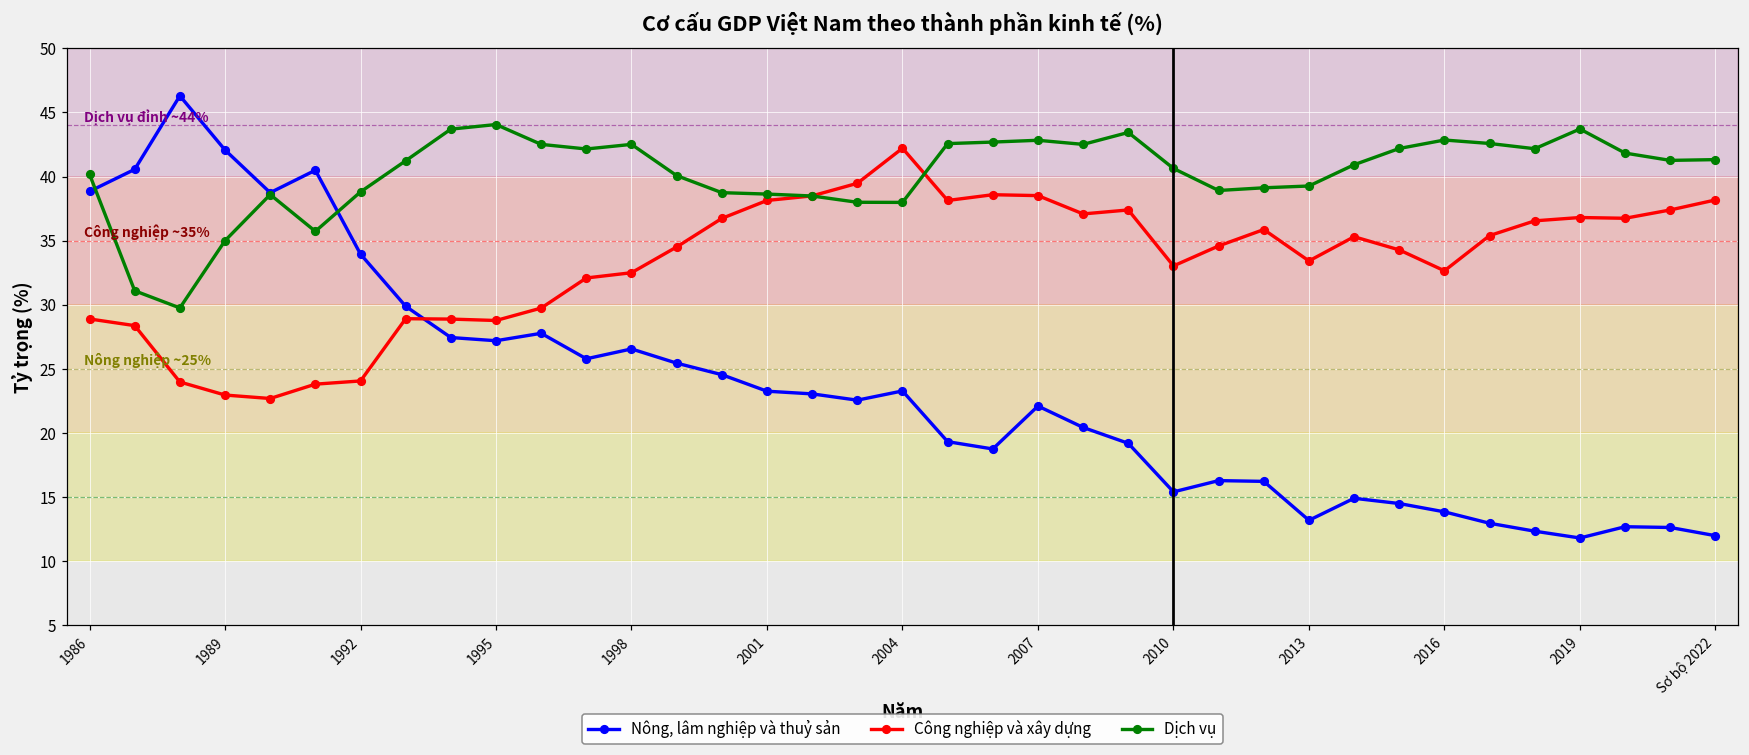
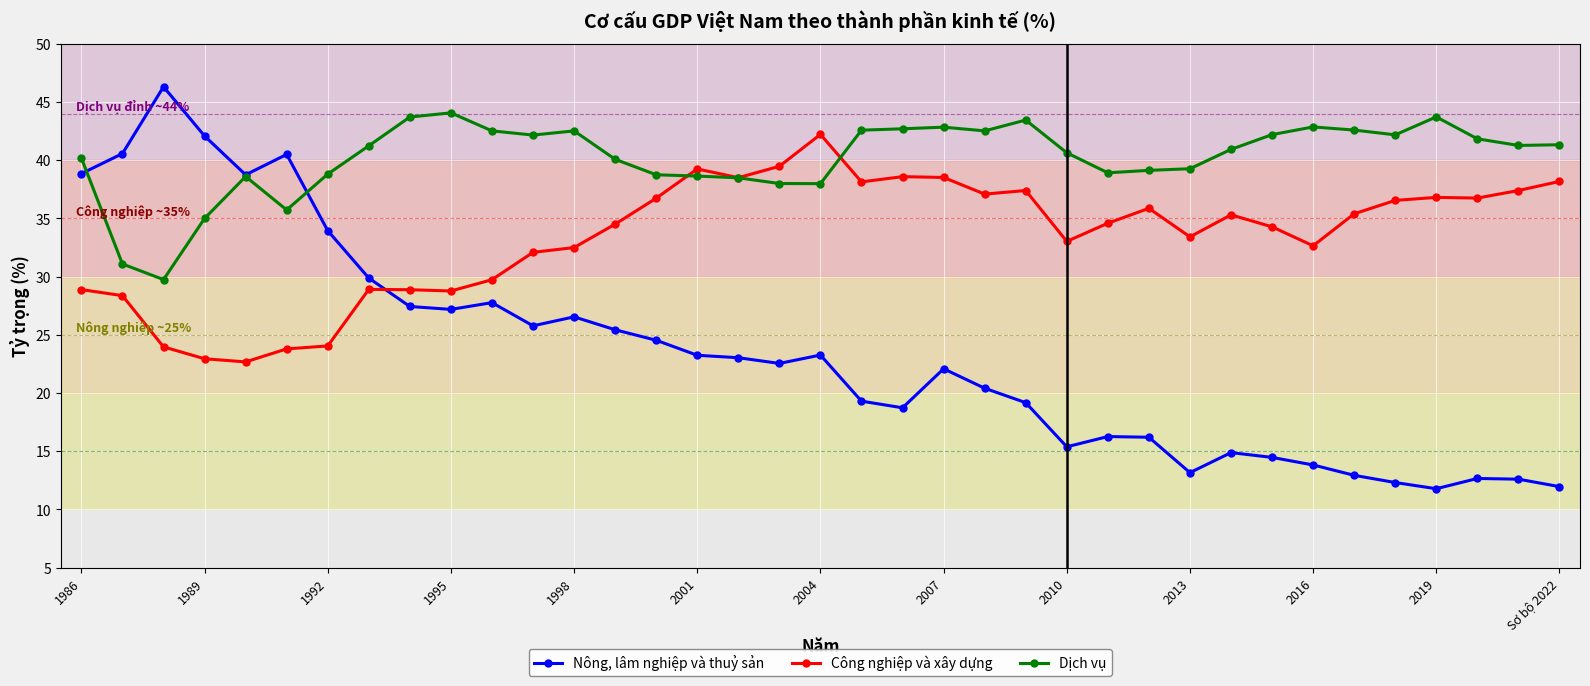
  {
    "Nông, lâm nghiệp và thuỷ sản": {
      "1986": "38.8",
      "1989": "42.1",
      "1992": "33.9",
      "1995": "27.2",
      "1998": "26.5",
      "2001": "23.2",
      "2004": "23.3",
      "2007": "22.1",
      "2010": "15.4",
      "2013": "13.2",
      "2016": "13.8",
      "2019": "11.8",
      "Sơ bộ 2022": "12.0"
    },
    "Công nghiệp và xây dựng": {
      "1986": "28.9",
      "1989": "22.9",
      "1992": "24.0",
      "1995": "28.8",
      "1998": "32.5",
-     "2001": "38.1",
+     "2001": "39.2",
      "2004": "42.2",
      "2007": "38.5",
      "2010": "33.0",
      "2013": "33.4",
      "2016": "32.6",
      "2019": "36.8",
      "Sơ bộ 2022": "38.2"
    },
    "Dịch vụ": {
      "1989": "35%"
    }
  }
